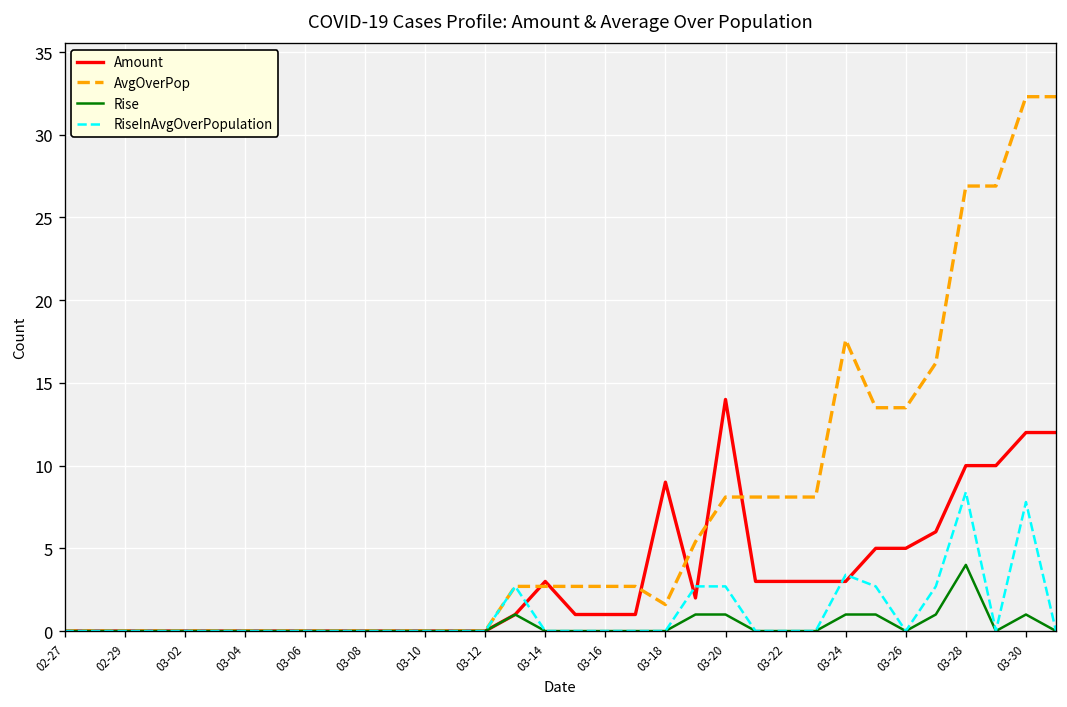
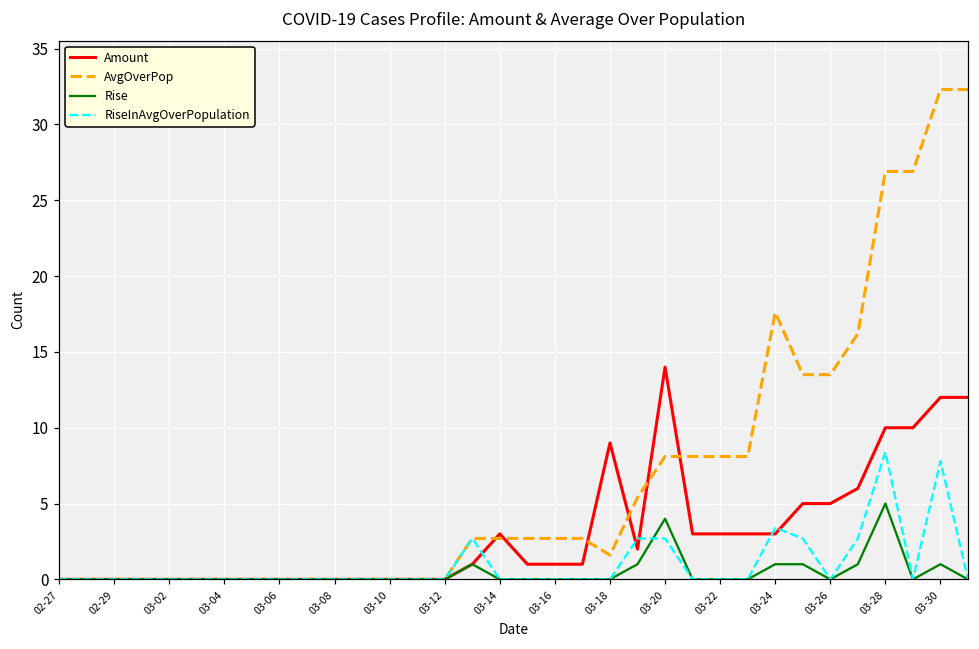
  {
    "Amount": {
      "03-14": 3,
      "03-16": 1,
      "03-18": 9,
      "03-20": 14,
      "03-22": 3,
      "03-24": 3,
      "03-26": 5,
      "03-28": 10,
      "03-30": 12
    },
    "AvgOverPop": {
      "03-14": 2.7,
      "03-16": 2.7,
      "03-18": 1.6,
      "03-20": 8,
      "03-22": 8,
      "03-24": 17.6,
      "03-26": 13.5,
      "03-28": 27,
      "03-30": 32.3
    },
    "Rise": {
-     "03-20": 1,
+     "03-20": 4,
      "03-24": 1,
-     "03-28": 4,
+     "03-28": 5,
      "03-30": 1
    },
    "RiseInAvgOverPopulation": {
      "03-20": 2.7,
      "03-24": 3.4,
      "03-28": 8.4,
      "03-30": 7.8
    }
  }
